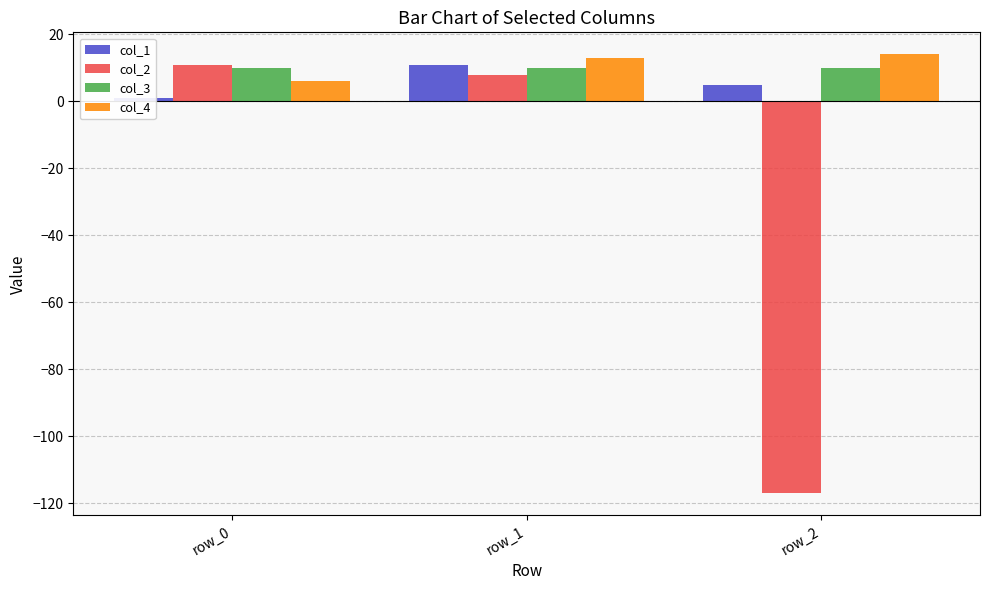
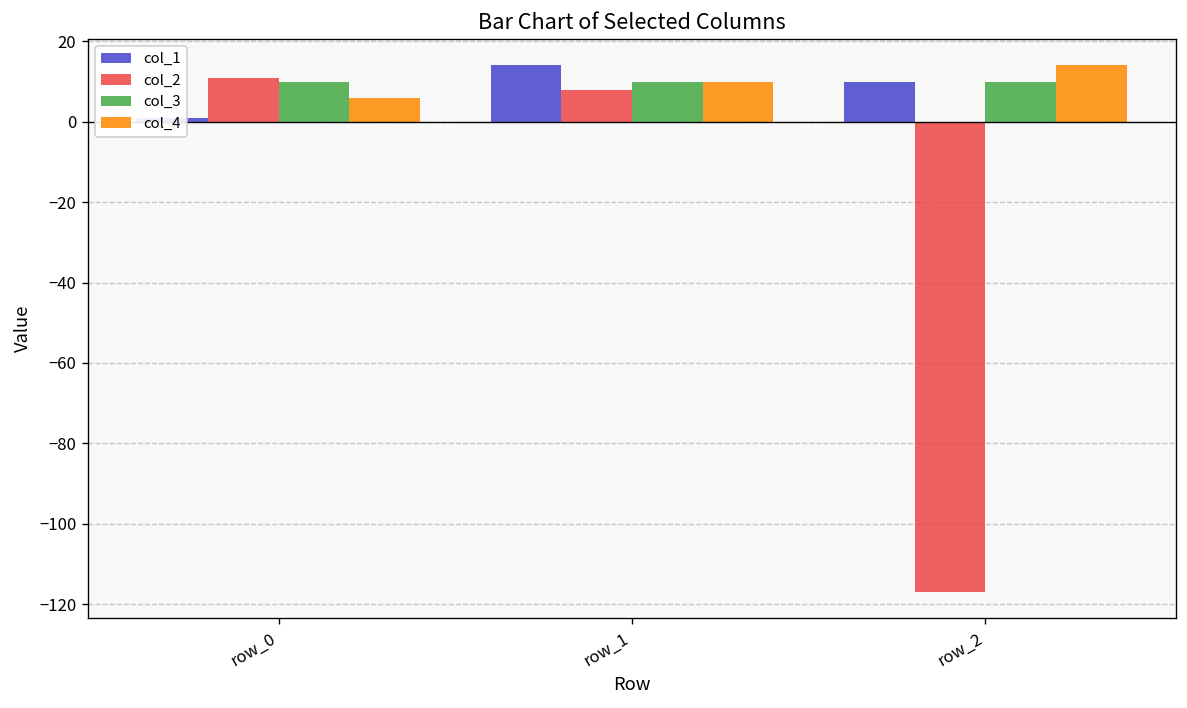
  {
    "col_1": {
-     "row_1": 11,
-     "row_2": 5
+     "row_1": 14,
+     "row_2": 10
    },
    "col_2": {
      "row_0": 11,
      "row_1": 8,
      "row_2": -117
    },
    "col_3": {
      "row_0": 10,
      "row_1": 10,
      "row_2": 10
    },
    "col_4": {
      "row_0": 6,
-     "row_1": 13,
+     "row_1": 10,
      "row_2": 14
    }
  }
